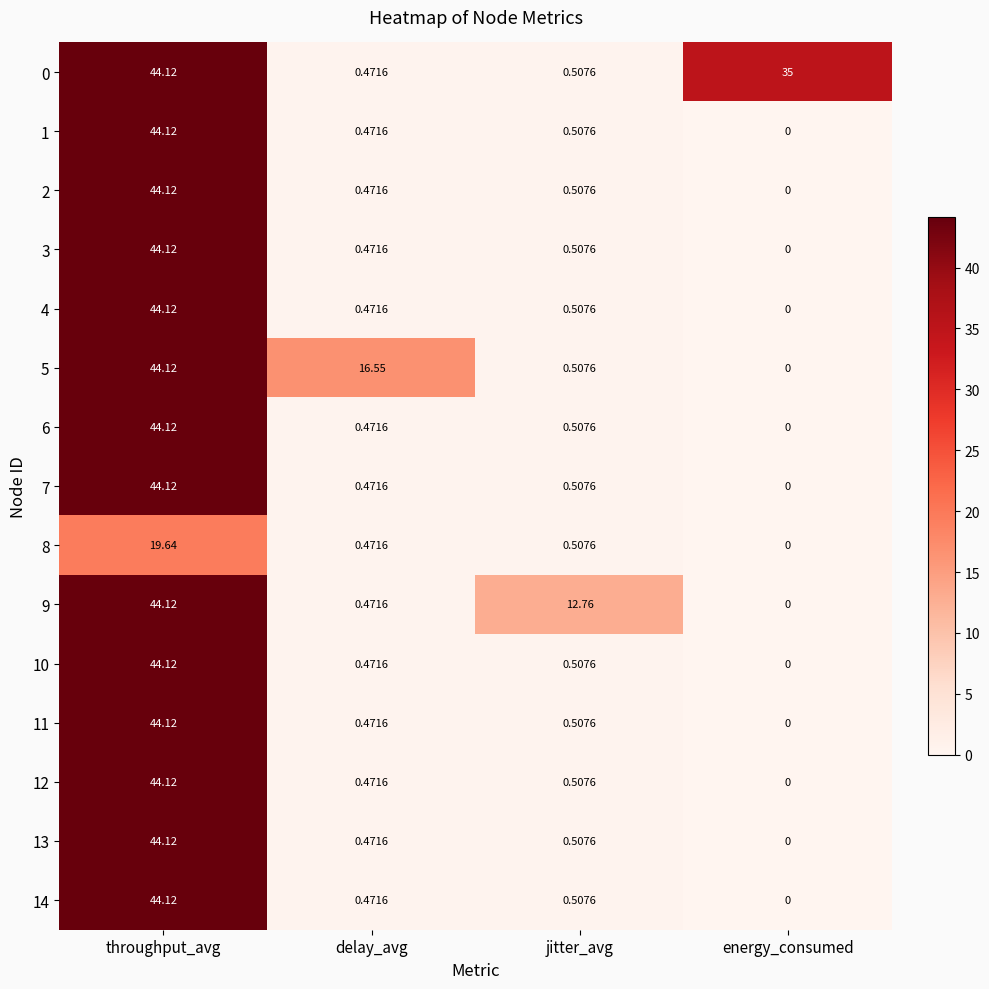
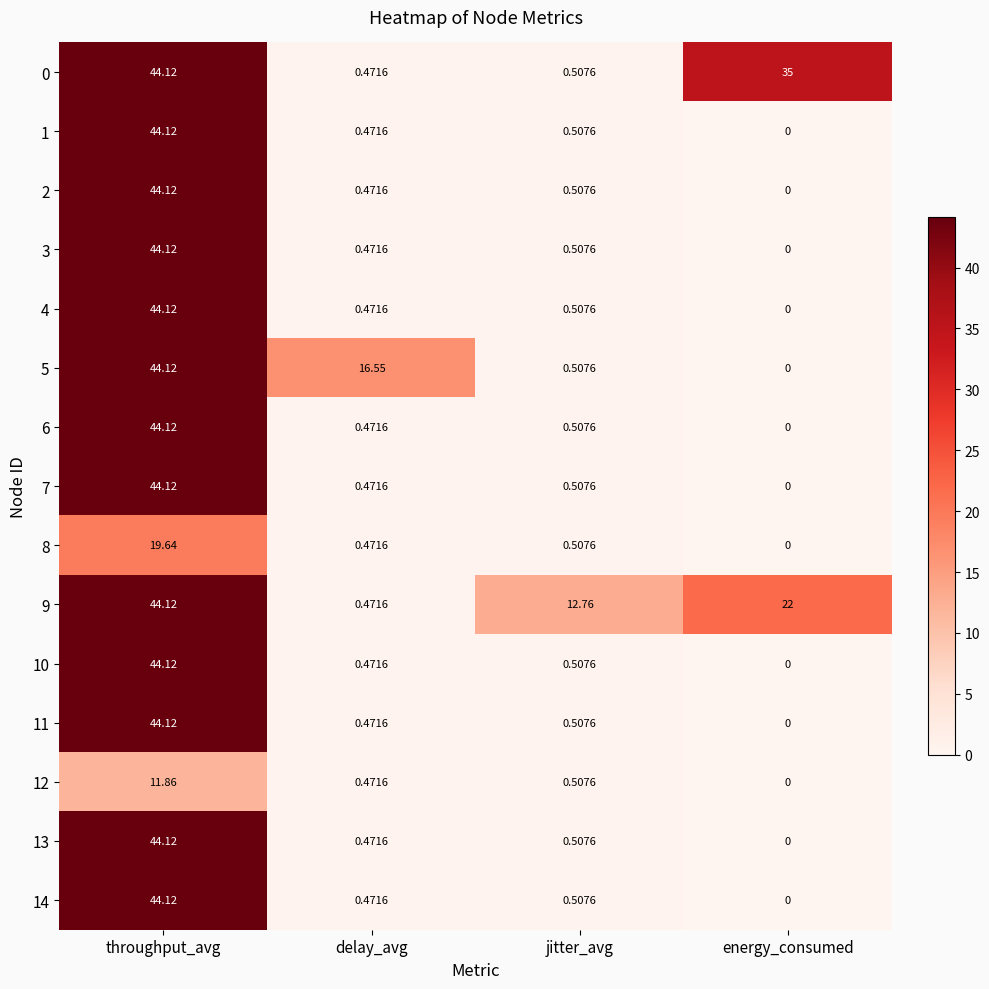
  {
    "0": {
      "throughput_avg": 44.12,
      "delay_avg": 0.4716,
      "jitter_avg": 0.5076,
      "energy_consumed": 35
    },
    "1": {
      "throughput_avg": 44.12,
      "delay_avg": 0.4716,
      "jitter_avg": 0.5076,
      "energy_consumed": 0
    },
    "2": {
      "throughput_avg": 44.12,
      "delay_avg": 0.4716,
      "jitter_avg": 0.5076,
      "energy_consumed": 0
    },
    "3": {
      "throughput_avg": 44.12,
      "delay_avg": 0.4716,
      "jitter_avg": 0.5076,
      "energy_consumed": 0
    },
    "4": {
      "throughput_avg": 44.12,
      "delay_avg": 0.4716,
      "jitter_avg": 0.5076,
      "energy_consumed": 0
    },
    "5": {
      "throughput_avg": 44.12,
      "delay_avg": 16.55,
      "jitter_avg": 0.5076,
      "energy_consumed": 0
    },
    "6": {
      "throughput_avg": 44.12,
      "delay_avg": 0.4716,
      "jitter_avg": 0.5076,
      "energy_consumed": 0
    },
    "7": {
      "throughput_avg": 44.12,
      "delay_avg": 0.4716,
      "jitter_avg": 0.5076,
      "energy_consumed": 0
    },
    "8": {
      "throughput_avg": 19.64,
      "delay_avg": 0.4716,
      "jitter_avg": 0.5076,
      "energy_consumed": 0
    },
    "9": {
      "throughput_avg": 44.12,
      "delay_avg": 0.4716,
      "jitter_avg": 12.76,
-     "energy_consumed": 0
+     "energy_consumed": 22
    },
    "10": {
      "throughput_avg": 44.12,
      "delay_avg": 0.4716,
      "jitter_avg": 0.5076,
      "energy_consumed": 0
    },
    "11": {
      "throughput_avg": 44.12,
      "delay_avg": 0.4716,
      "jitter_avg": 0.5076,
      "energy_consumed": 0
    },
    "12": {
-     "throughput_avg": 44.12,
+     "throughput_avg": 11.86,
      "delay_avg": 0.4716,
      "jitter_avg": 0.5076,
      "energy_consumed": 0
    },
    "13": {
      "throughput_avg": 44.12,
      "delay_avg": 0.4716,
      "jitter_avg": 0.5076,
      "energy_consumed": 0
    },
    "14": {
      "throughput_avg": 44.12,
      "delay_avg": 0.4716,
      "jitter_avg": 0.5076,
      "energy_consumed": 0
    }
  }
